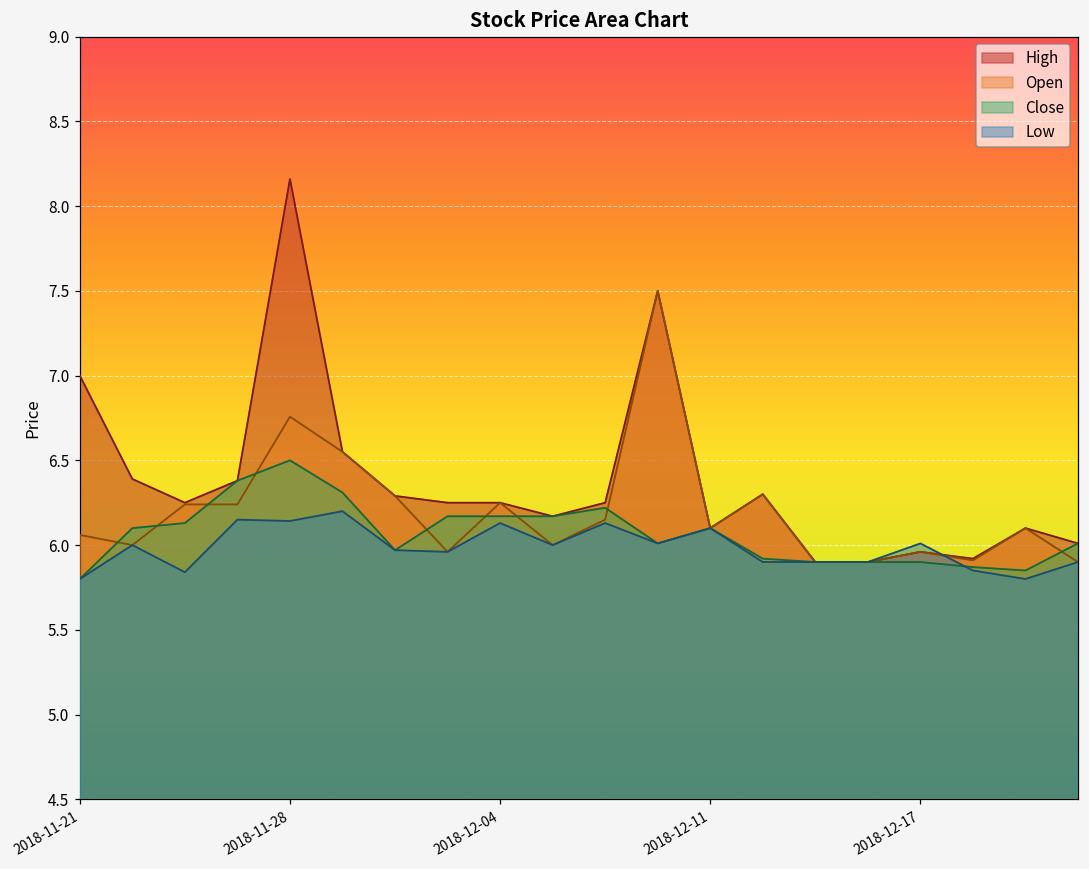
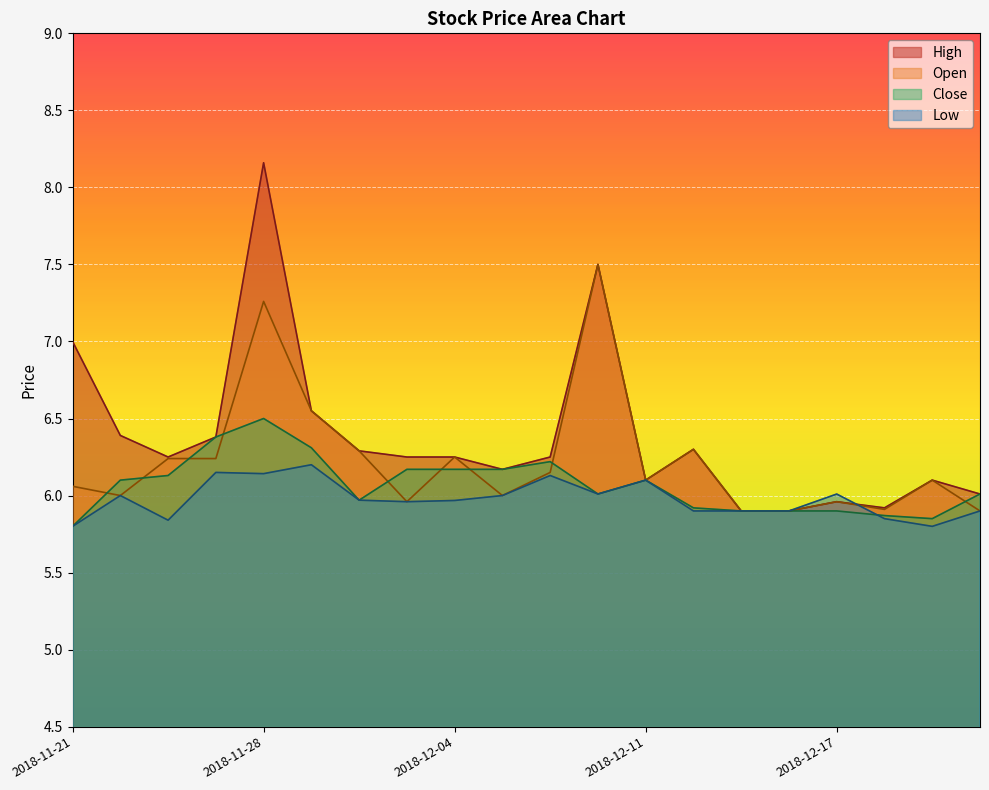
  {
    "High": {
      "2018-11-21": 7.00,
      "2018-11-28": 8.16
    },
    "Open": {
      "2018-11-21": 6.06,
-     "2018-11-28": 6.76
+     "2018-11-28": 7.26
    },
    "Close": {
      "2018-11-28": 6.50,
      "2018-12-04": 6.17,
      "2018-12-17": 5.90
    },
    "Low": {
      "2018-11-28": 6.14,
-     "2018-12-04": 6.13,
+     "2018-12-04": 5.97,
      "2018-12-17": 6.01
    }
  }
